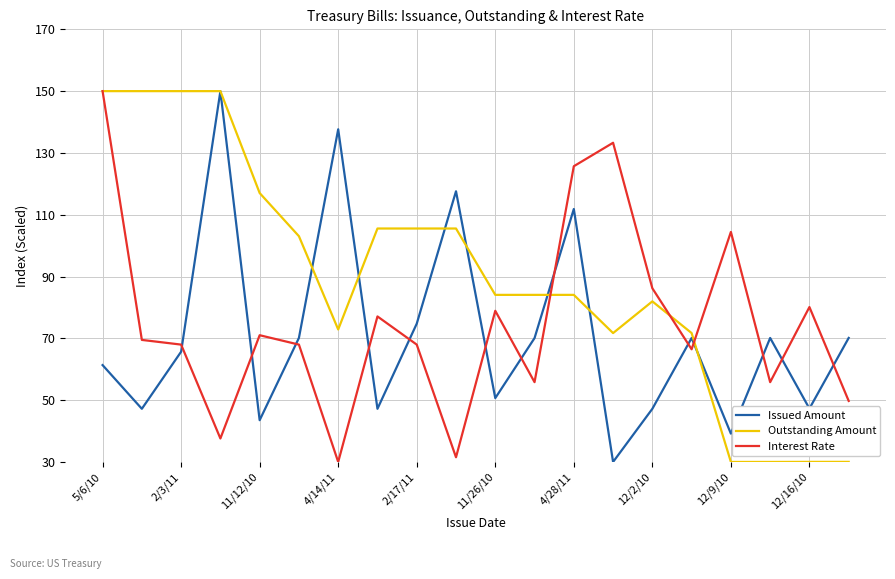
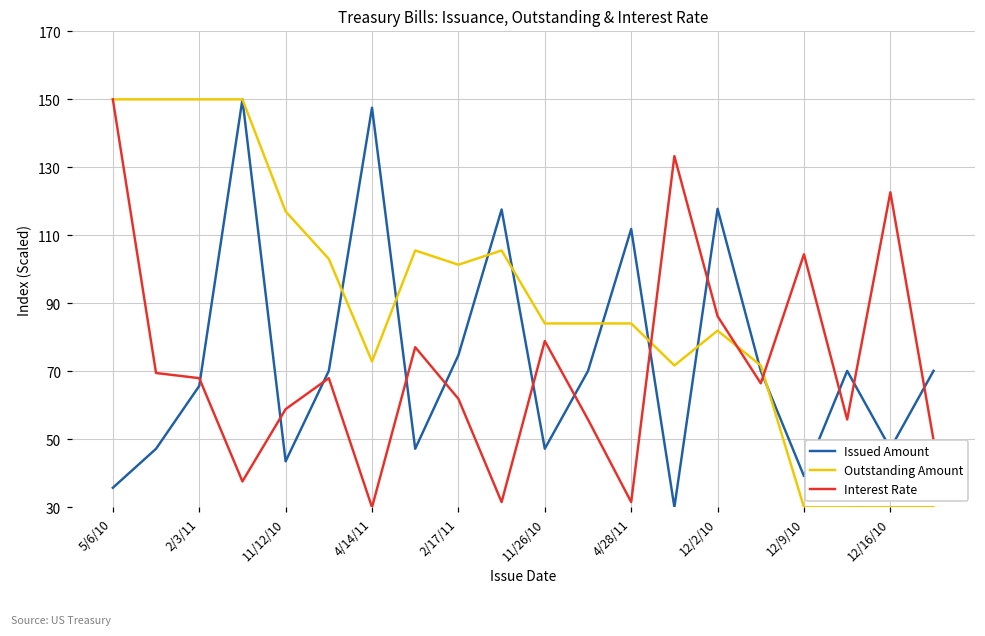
  {
    "Issued Amount": {
-     "5/6/10": 61,
+     "5/6/10": 36,
      "2/3/11": 66,
      "11/12/10": 44,
-     "4/14/11": 138,
+     "4/14/11": 148,
      "2/17/11": 75,
-     "11/26/10": 51,
+     "11/26/10": 47,
      "4/28/11": 112,
-     "12/2/10": 47,
+     "12/2/10": 118,
      "12/9/10": 39
    },
    "Outstanding Amount": {
      "2/3/11": 150,
      "11/12/10": 117,
      "4/14/11": 73,
-     "2/17/11": 106,
+     "2/17/11": 101,
      "11/26/10": 84,
      "4/28/11": 84,
      "12/2/10": 82,
      "12/9/10": 30,
      "12/16/10": 30
    },
    "Interest Rate": {
      "2/3/11": 68,
-     "11/12/10": 71,
+     "11/12/10": 59,
      "4/14/11": 30,
-     "2/17/11": 68,
+     "2/17/11": 62,
      "11/26/10": 79,
-     "4/28/11": 126,
+     "4/28/11": 32,
      "12/2/10": 86,
      "12/9/10": 104,
-     "12/16/10": 80
+     "12/16/10": 123
    }
  }
